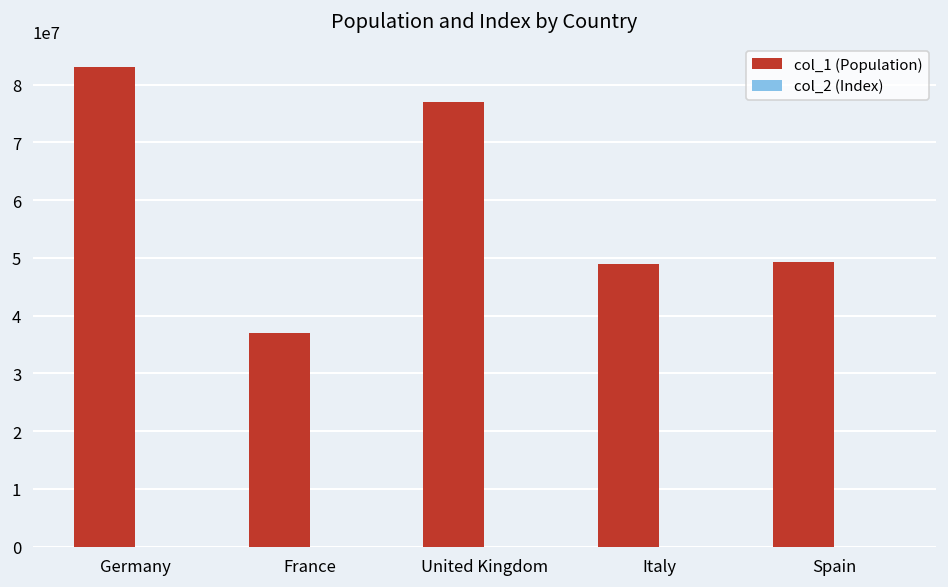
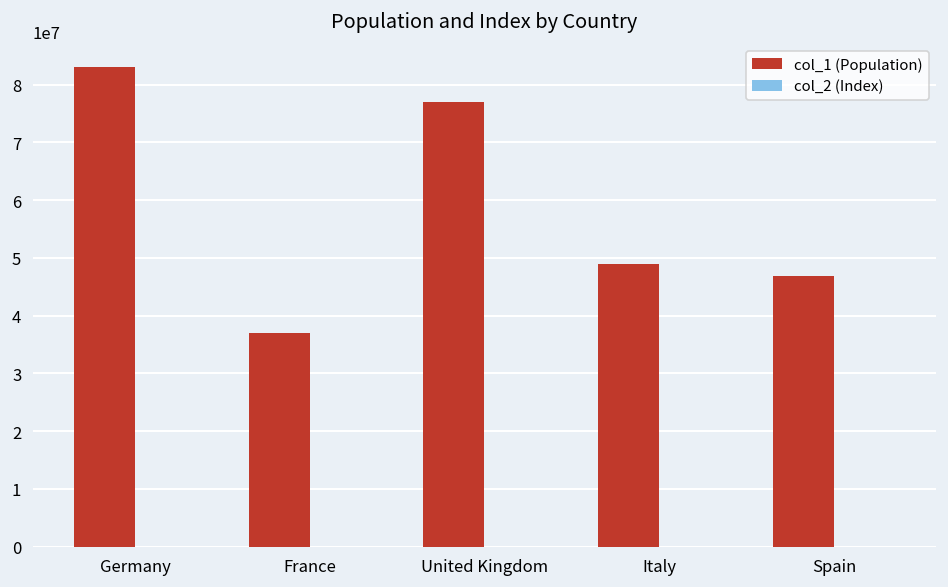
  {
    "col_1 (Population)": {
      "Germany": 83000000,
      "France": 37000000,
      "United Kingdom": 77000000,
      "Italy": 49000000,
-     "Spain": 49000000
+     "Spain": 47000000
    }
  }
